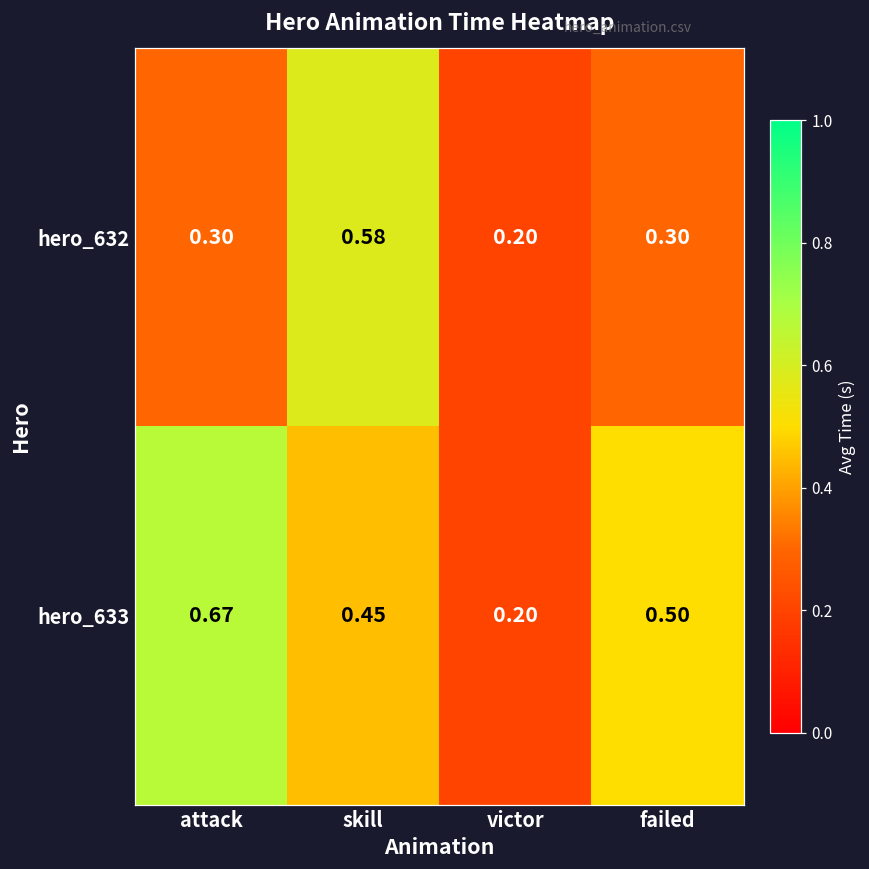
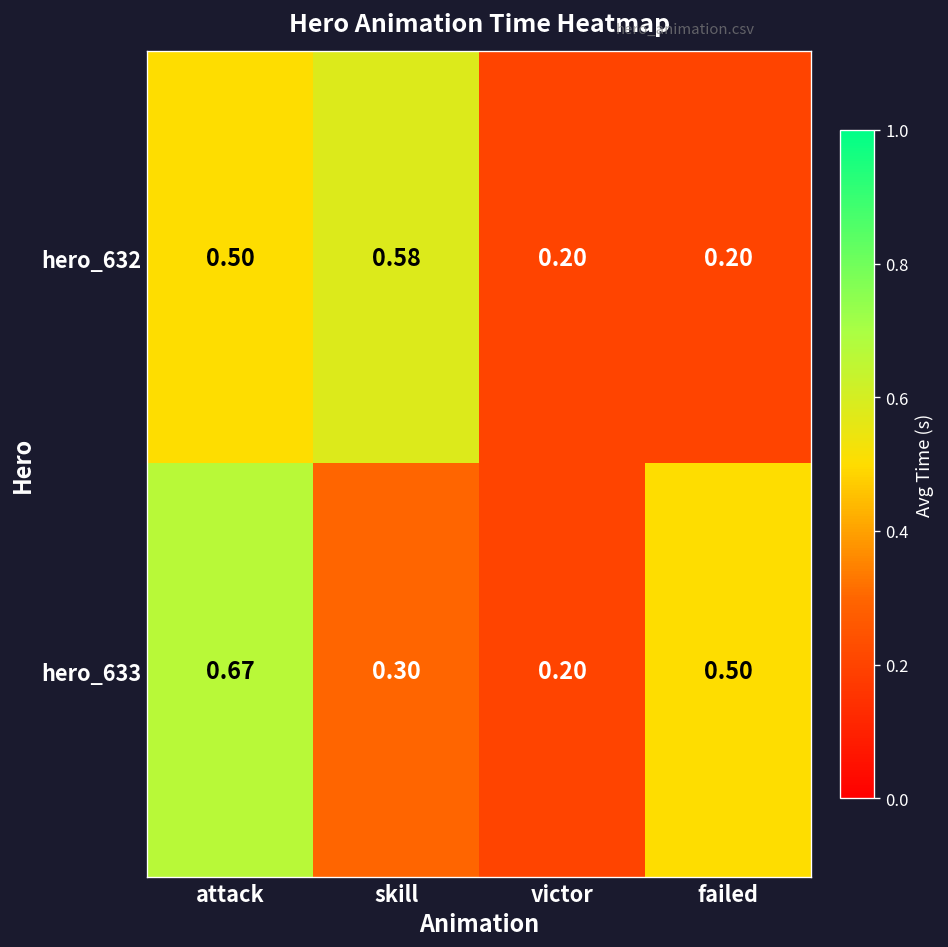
  {
    "hero_632": {
-     "attack": 0.30,
+     "attack": 0.50,
      "skill": 0.58,
      "victor": 0.20,
-     "failed": 0.30
+     "failed": 0.20
    },
    "hero_633": {
      "attack": 0.67,
-     "skill": 0.45,
+     "skill": 0.30,
      "victor": 0.20,
      "failed": 0.50
    }
  }
